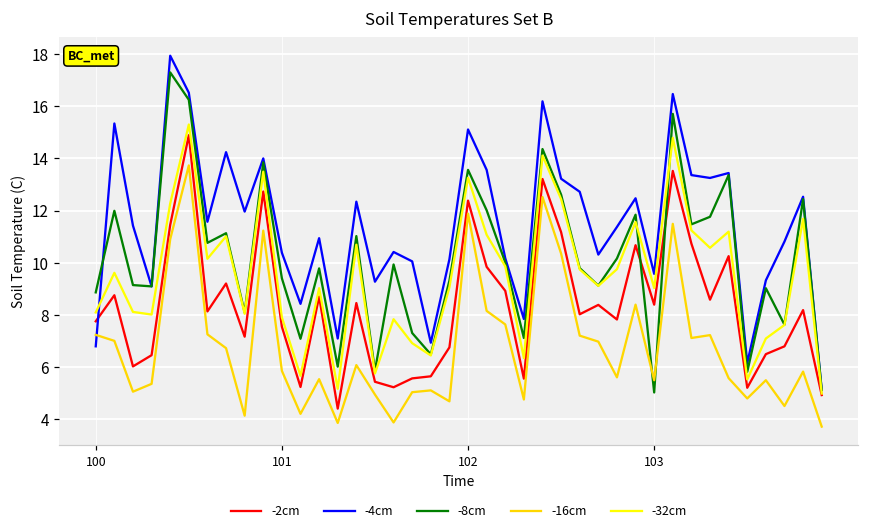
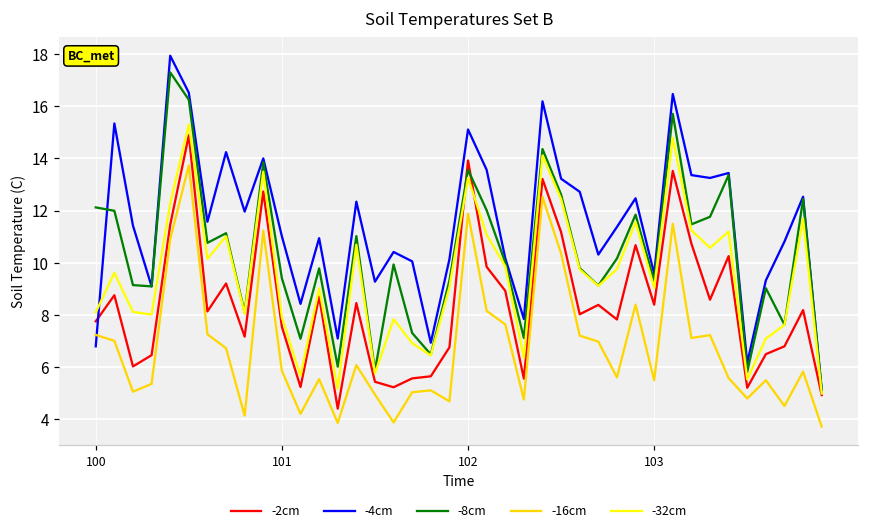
  {
    "-2cm": {
      "100": 7.8,
      "101": 7.5,
-     "102": 12.4,
+     "102": 13.9,
      "103": 8.4
    },
    "-4cm": {
      "100": 6.8,
-     "101": 10.4,
+     "101": 11.0,
      "102": 15.1,
      "103": 9.6
    },
    "-8cm": {
-     "100": 8.9,
+     "100": 12.1,
      "101": 9.4,
      "102": 13.6,
-     "103": 5.0
+     "103": 9.3
    }
  }
